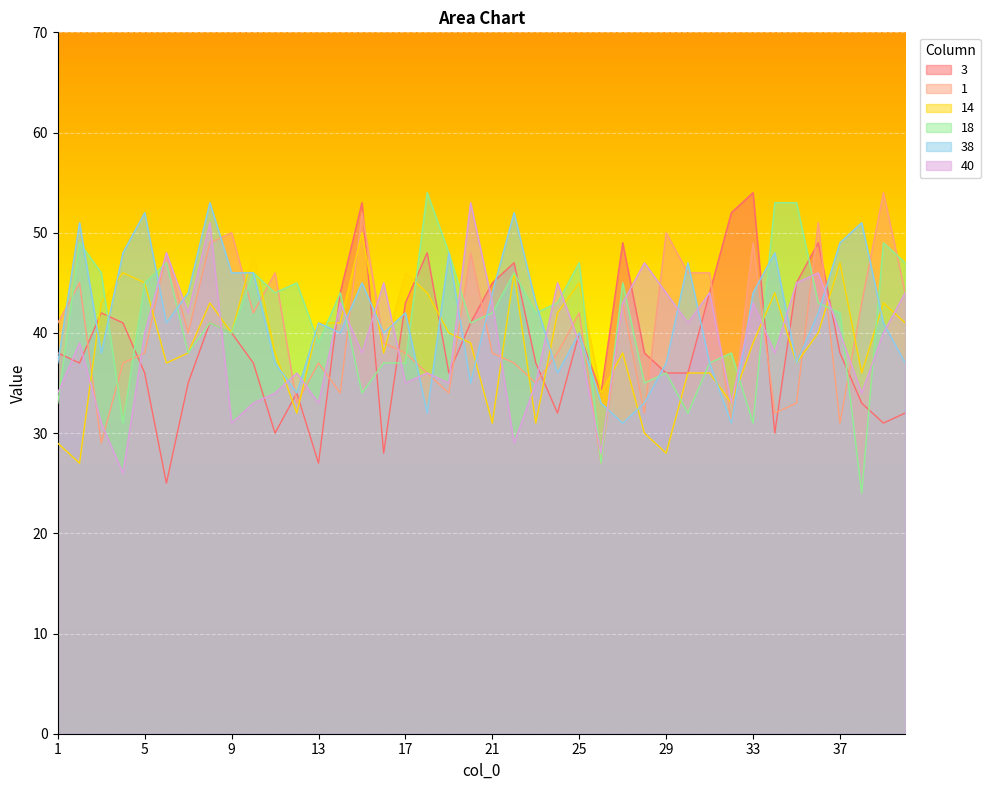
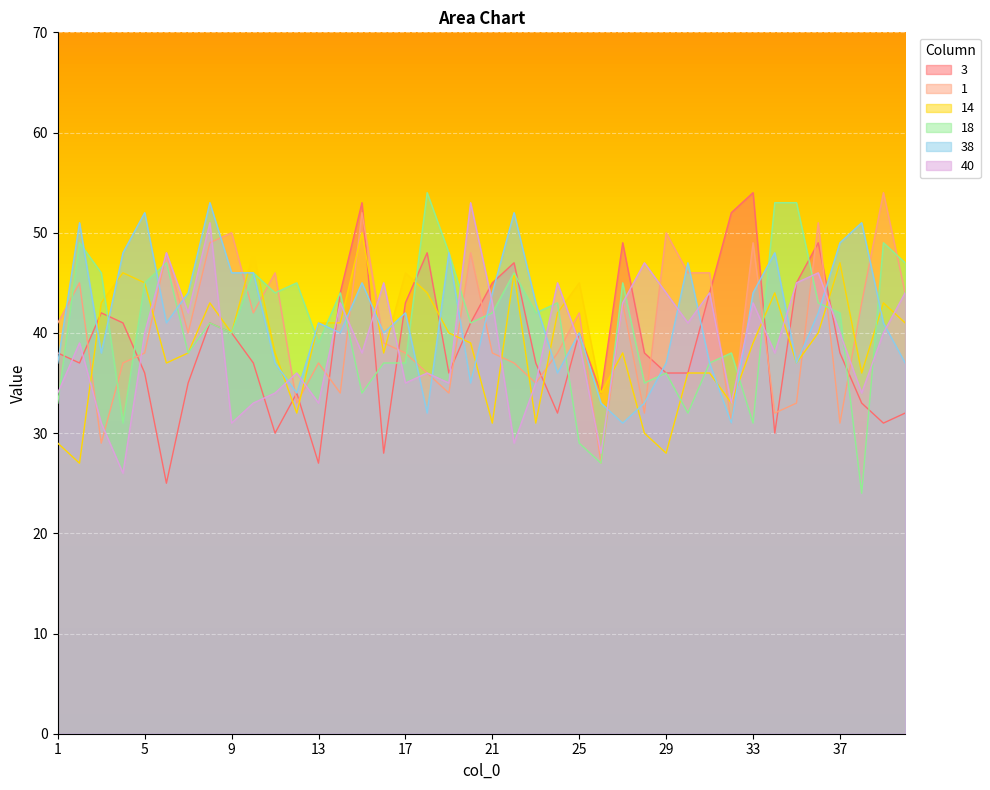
  {
    "14": {
      "1": 29,
      "17": 46,
      "21": 31,
      "25": 45,
      "29": 28,
      "33": 39,
      "37": 47
    },
    "18": {
      "1": 33,
      "13": 39,
      "17": 37,
      "21": 42,
-     "25": 47,
+     "25": 29,
      "33": 31,
      "37": 42
    },
    "38": {
      "1": 37,
      "5": 52,
      "9": 46,
      "17": 42,
      "21": 44,
      "29": 37,
      "33": 44,
      "37": 49
    },
    "40": {
      "1": 34,
      "5": 40,
      "9": 31,
      "13": 33,
      "17": 35,
      "21": 43,
      "25": 39,
      "29": 44,
      "33": 43,
      "37": 40
    }
  }
